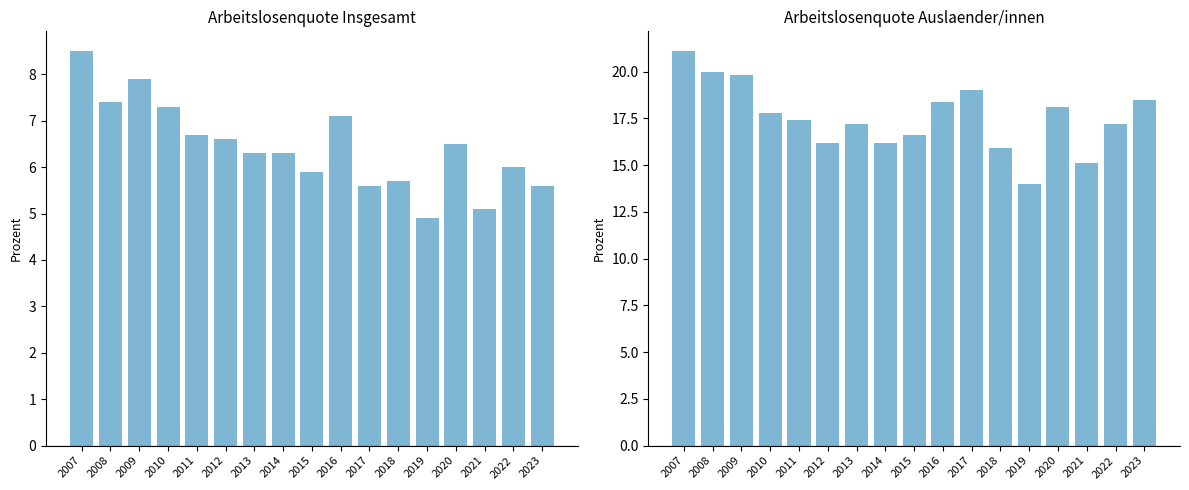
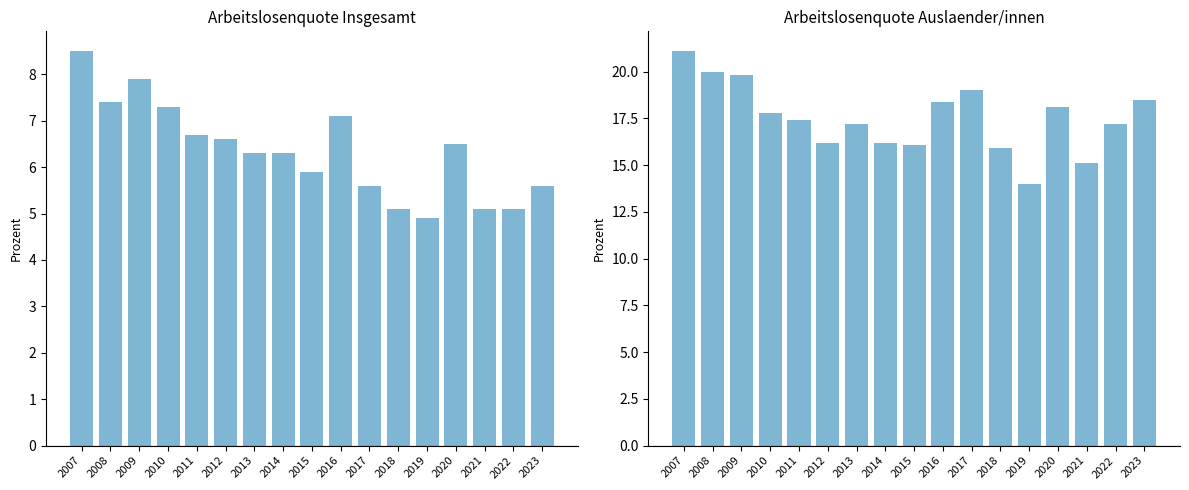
  {
    "Arbeitslosenquote Insgesamt": {
      "2007": 8.5,
      "2008": 7.4,
      "2009": 7.9,
      "2010": 7.3,
      "2011": 6.7,
      "2012": 6.6,
      "2013": 6.3,
      "2014": 6.3,
      "2015": 5.9,
      "2016": 7.1,
      "2017": 5.6,
-     "2018": 5.7,
+     "2018": 5.1,
      "2019": 4.9,
      "2020": 6.5,
      "2021": 5.1,
-     "2022": 6.0,
+     "2022": 5.1,
      "2023": 5.6
    },
    "Arbeitslosenquote Auslaender/innen": {
      "2007": 21.1,
      "2008": 20.0,
      "2009": 19.8,
      "2010": 17.8,
      "2011": 17.4,
      "2012": 16.2,
      "2013": 17.2,
      "2014": 16.2,
-     "2015": 16.6,
+     "2015": 16.1,
      "2016": 18.4,
      "2017": 19.0,
      "2018": 15.9,
      "2019": 14.0,
      "2020": 18.1,
      "2021": 15.1,
      "2022": 17.2,
      "2023": 18.5
    }
  }
